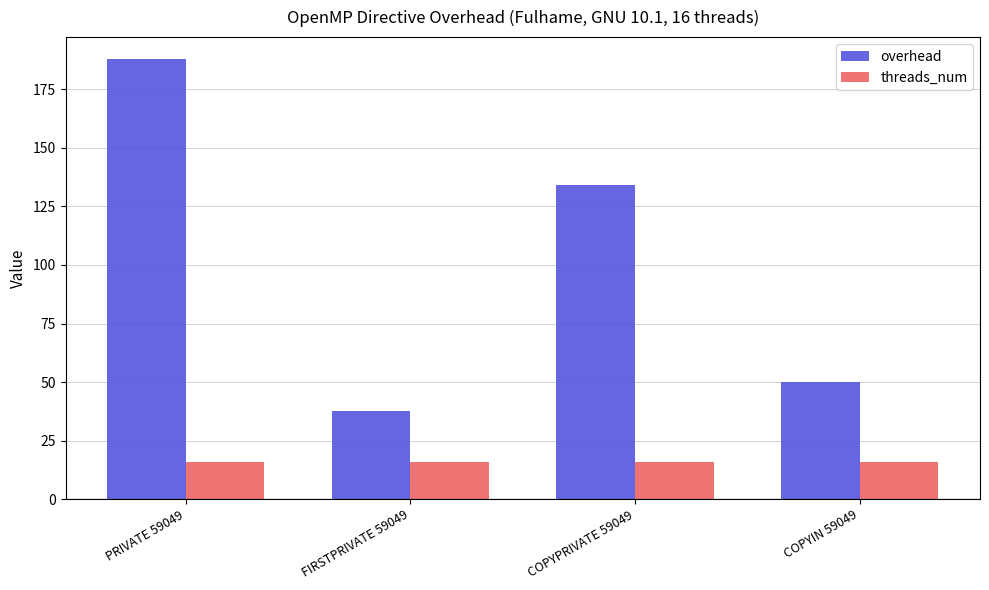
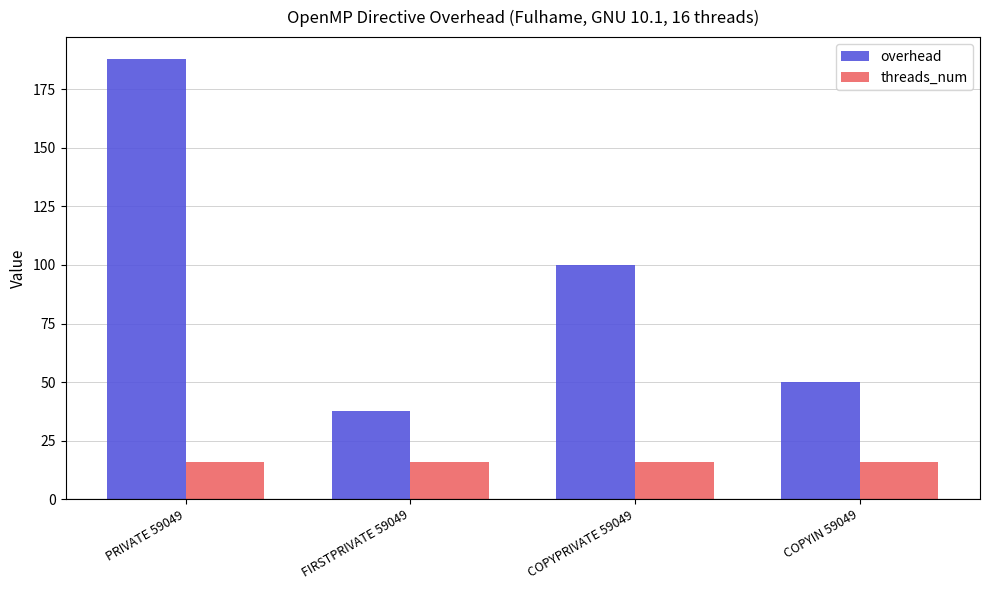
  {
    "overhead": {
      "PRIVATE 59049": 188,
      "FIRSTPRIVATE 59049": 38,
-     "COPYPRIVATE 59049": 134,
+     "COPYPRIVATE 59049": 100,
      "COPYIN 59049": 50
    },
    "threads_num": {
      "PRIVATE 59049": 16,
      "FIRSTPRIVATE 59049": 16,
      "COPYPRIVATE 59049": 16,
      "COPYIN 59049": 16
    }
  }
